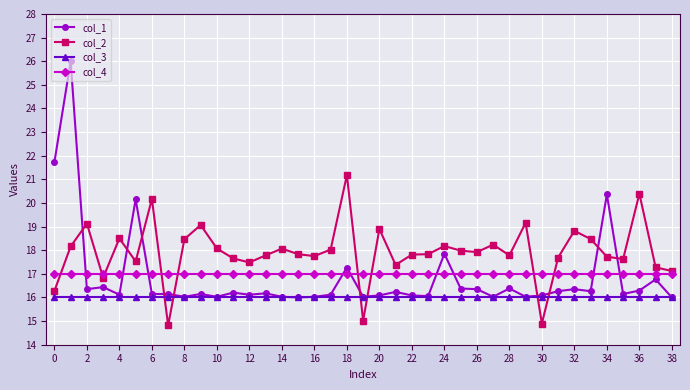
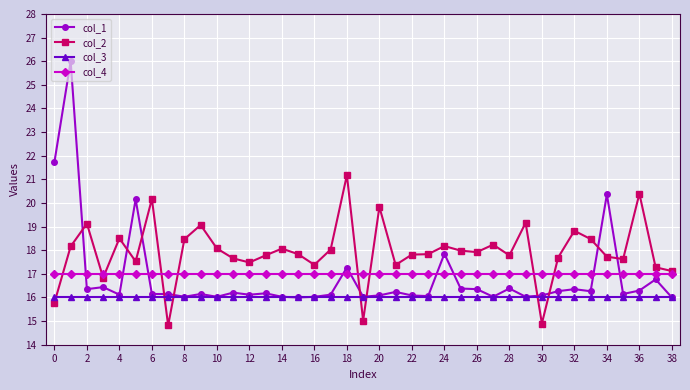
  {
    "col_2": {
-     "0": 16.3,
+     "0": 15.8,
      "2": 19.1,
      "4": 18.5,
      "6": 20.2,
      "8": 18.5,
      "10": 18.1,
      "12": 17.5,
      "14": 18.1,
-     "16": 17.8,
+     "16": 17.4,
      "18": 21.2,
-     "20": 18.9,
+     "20": 19.8,
      "22": 17.8,
      "24": 18.2,
      "26": 17.9,
      "28": 17.8,
      "30": 14.9,
      "32": 18.8,
      "34": 17.7,
      "36": 20.4,
      "38": 17.1
    }
  }
